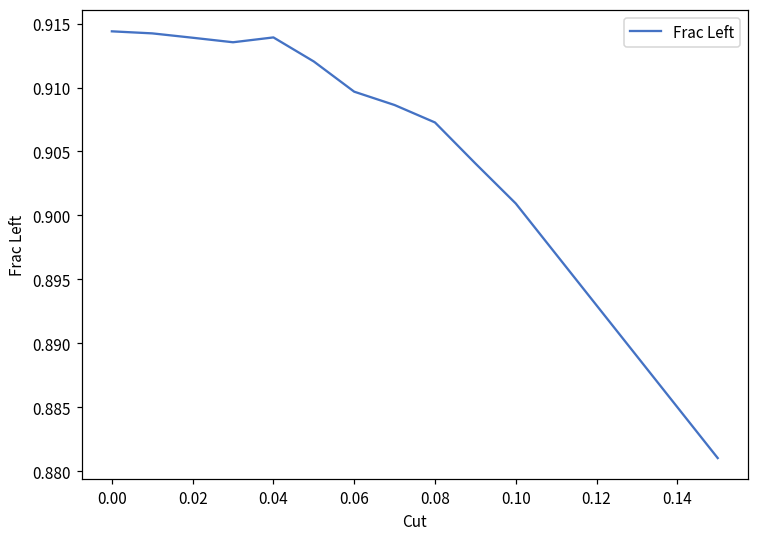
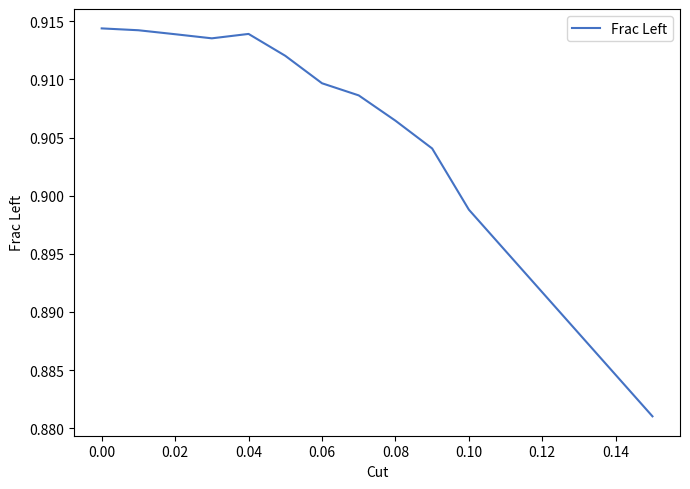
  {
    "0.00": 0.9144,
    "0.02": 0.9139,
    "0.04": 0.9139,
    "0.06": 0.9097,
-   "0.08": 0.9073,
-   "0.10": 0.9009
+   "0.08": 0.9065,
+   "0.10": 0.8988
  }
